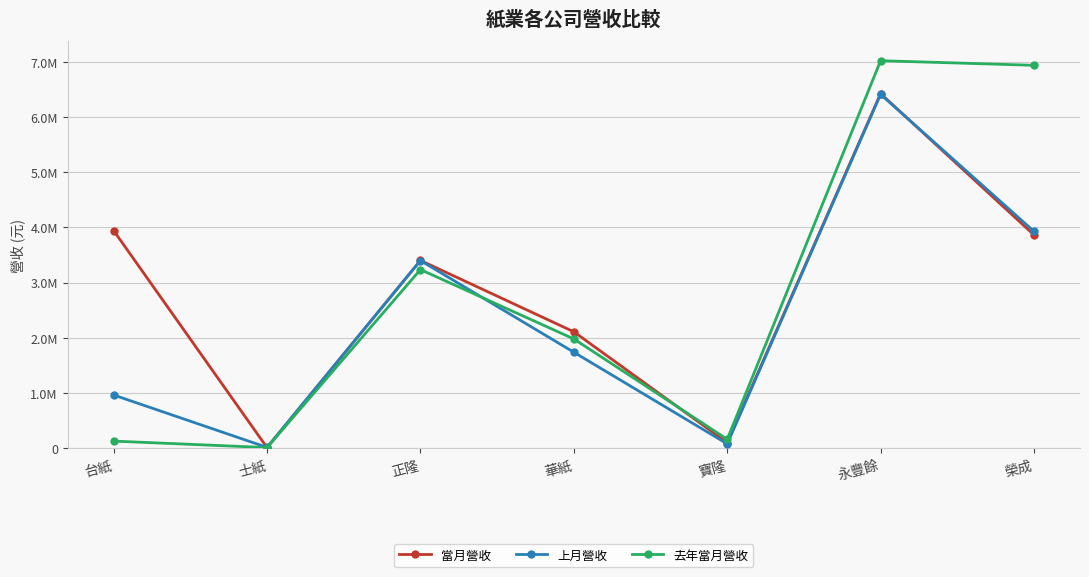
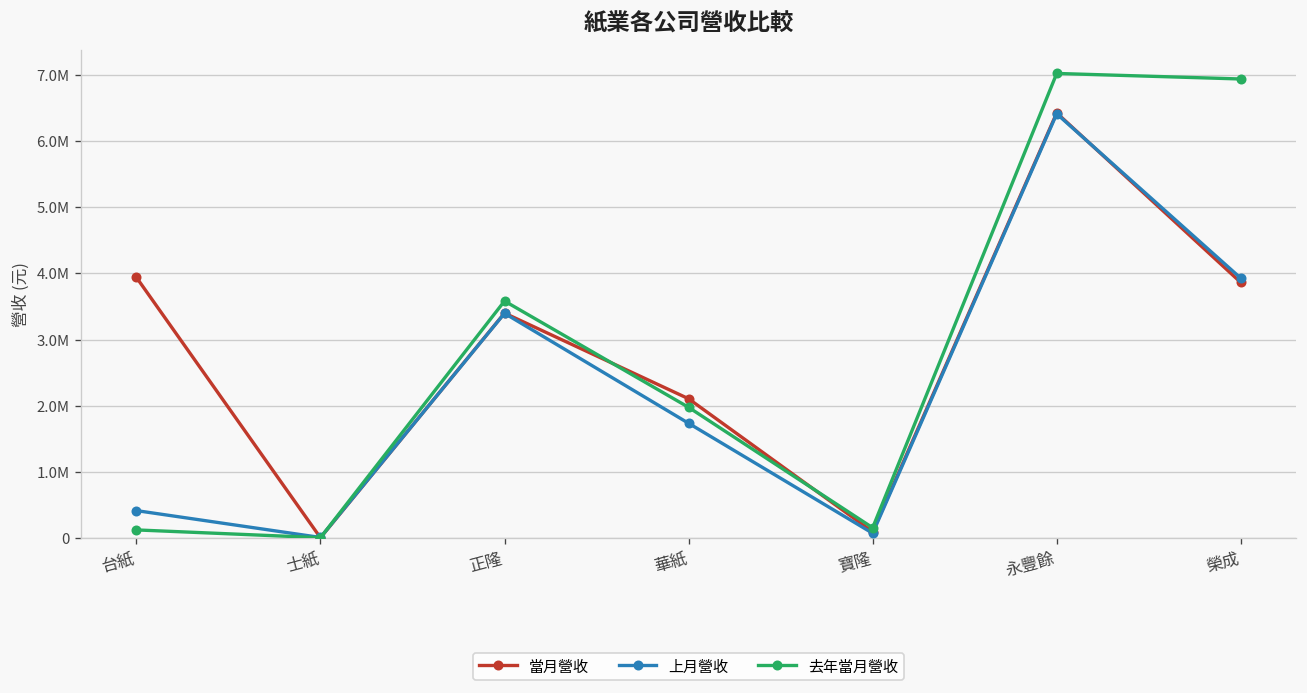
  {
    "當月營收": {
      "台紙": 3900000,
      "華紙": 2100000,
      "榮成": 3900000
    },
    "上月營收": {
-     "台紙": 1000000,
+     "台紙": 400000,
      "華紙": 1700000,
      "榮成": 3900000
    },
    "去年當月營收": {
      "台紙": 100000,
-     "正隆": 3200000,
+     "正隆": 3600000,
      "華紙": 2000000,
      "寶隆": 200000,
      "永豐餘": 7000000,
      "榮成": 6900000
    }
  }
